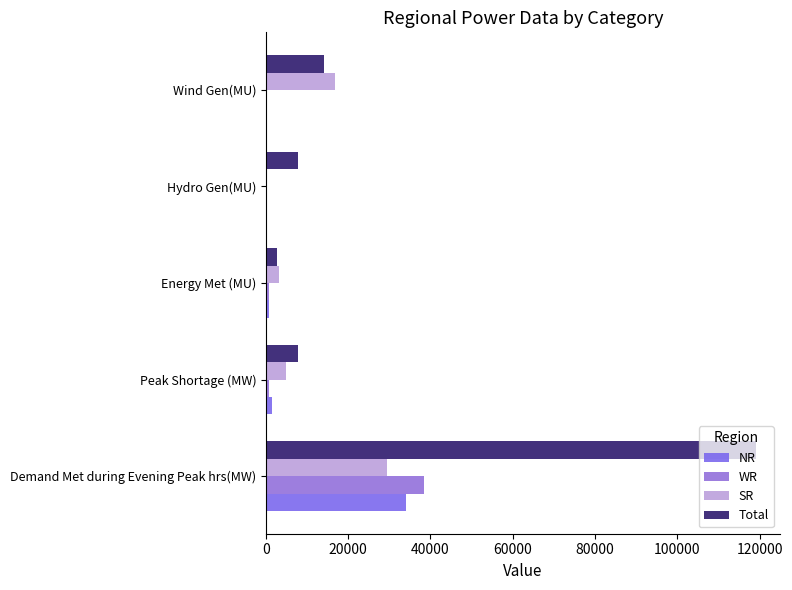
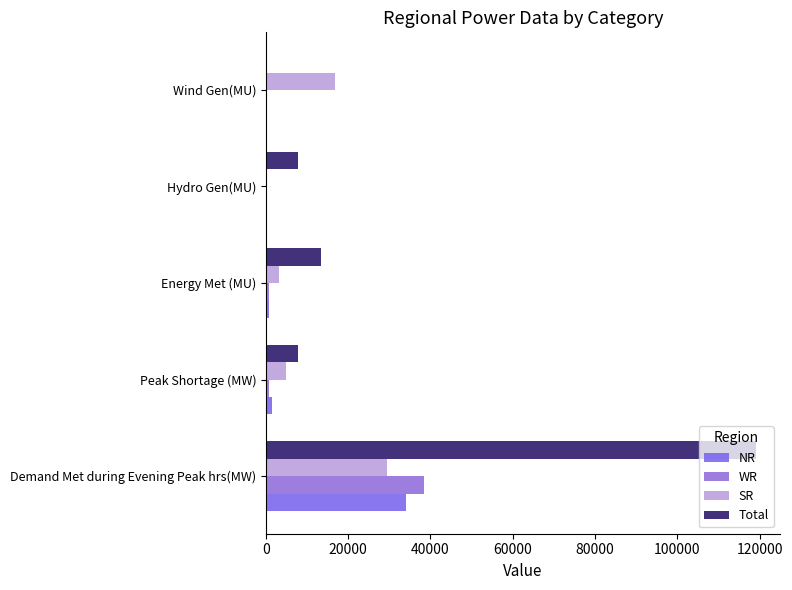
  {
    "SR": {
      "Wind Gen(MU)": 17000,
      "Energy Met (MU)": 3000,
      "Peak Shortage (MW)": 5000,
      "Demand Met during Evening Peak hrs(MW)": 29000
    },
    "Total": {
-     "Wind Gen(MU)": 14000,
+     "Wind Gen(MU)": 0,
      "Hydro Gen(MU)": 8000,
-     "Energy Met (MU)": 3000,
+     "Energy Met (MU)": 13000,
      "Peak Shortage (MW)": 8000
    }
  }
